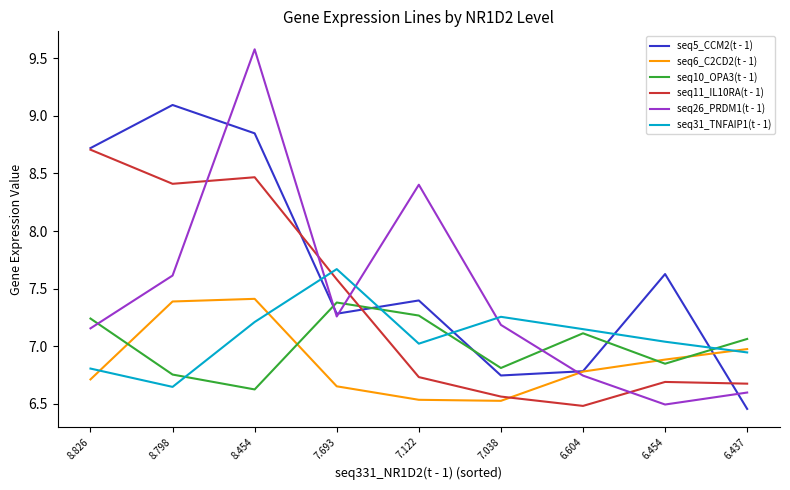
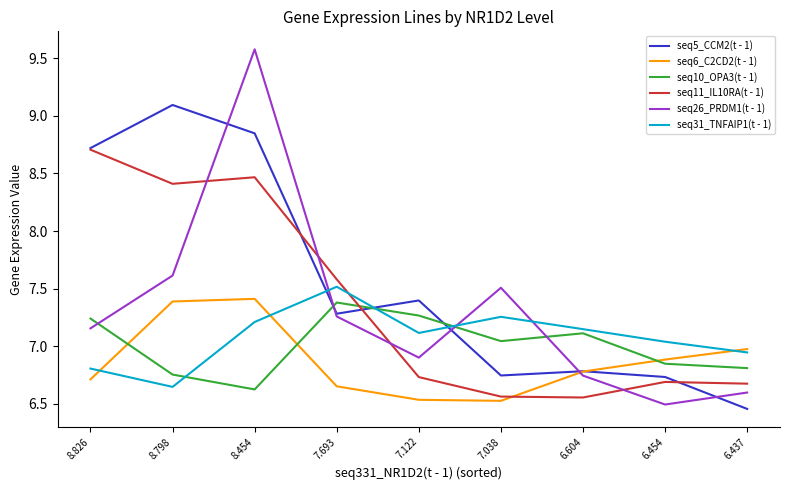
  {
    "seq5_CCM2(t - 1)": {
      "8.798": 9.09,
      "8.454": 8.85,
      "7.693": 7.28,
      "7.122": 7.40,
      "7.038": 6.75,
-     "6.454": 7.63,
+     "6.454": 6.73,
      "6.437": 6.46
    },
    "seq6_C2CD2(t - 1)": {
      "8.826": 6.71,
      "8.798": 7.39,
      "8.454": 7.41,
      "7.693": 6.65,
      "7.122": 6.54,
      "7.038": 6.53,
      "6.454": 6.89,
      "6.437": 6.98
    },
    "seq10_OPA3(t - 1)": {
      "8.826": 7.24,
      "8.798": 6.76,
      "8.454": 6.63,
      "7.693": 7.38,
      "7.122": 7.27,
-     "7.038": 6.81,
+     "7.038": 7.05,
      "6.604": 7.11,
      "6.454": 6.85,
-     "6.437": 7.06
+     "6.437": 6.81
    },
    "seq11_IL10RA(t - 1)": {
      "8.798": 8.41,
      "8.454": 8.47,
      "7.693": 7.58,
      "7.122": 6.73,
      "7.038": 6.56,
-     "6.604": 6.48,
+     "6.604": 6.56,
      "6.454": 6.69,
      "6.437": 6.68
    },
    "seq26_PRDM1(t - 1)": {
      "8.826": 7.16,
      "8.798": 7.61,
      "8.454": 9.58,
      "7.693": 7.26,
-     "7.122": 8.40,
-     "7.038": 7.19,
+     "7.122": 6.90,
+     "7.038": 7.51,
      "6.604": 6.75,
      "6.454": 6.50,
      "6.437": 6.60
    },
    "seq31_TNFAIP1(t - 1)": {
      "8.826": 6.81,
      "8.798": 6.65,
      "8.454": 7.21,
-     "7.693": 7.67,
-     "7.122": 7.02,
+     "7.693": 7.52,
+     "7.122": 7.12,
      "7.038": 7.26,
      "6.604": 7.15,
      "6.454": 7.04,
      "6.437": 6.95
    }
  }
